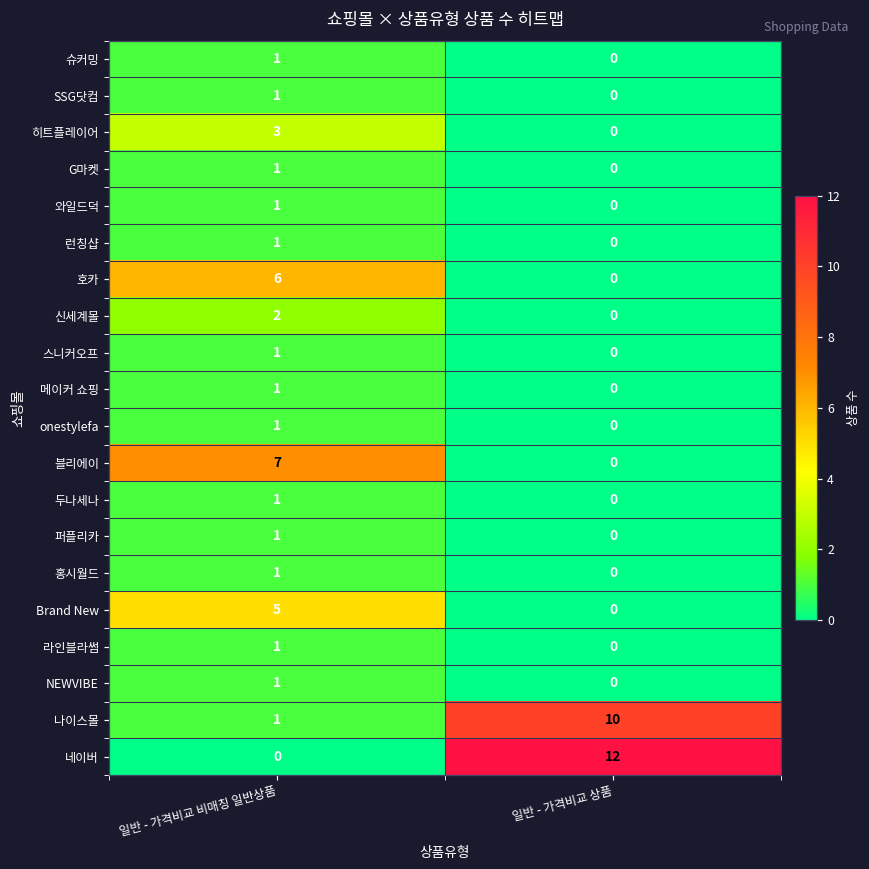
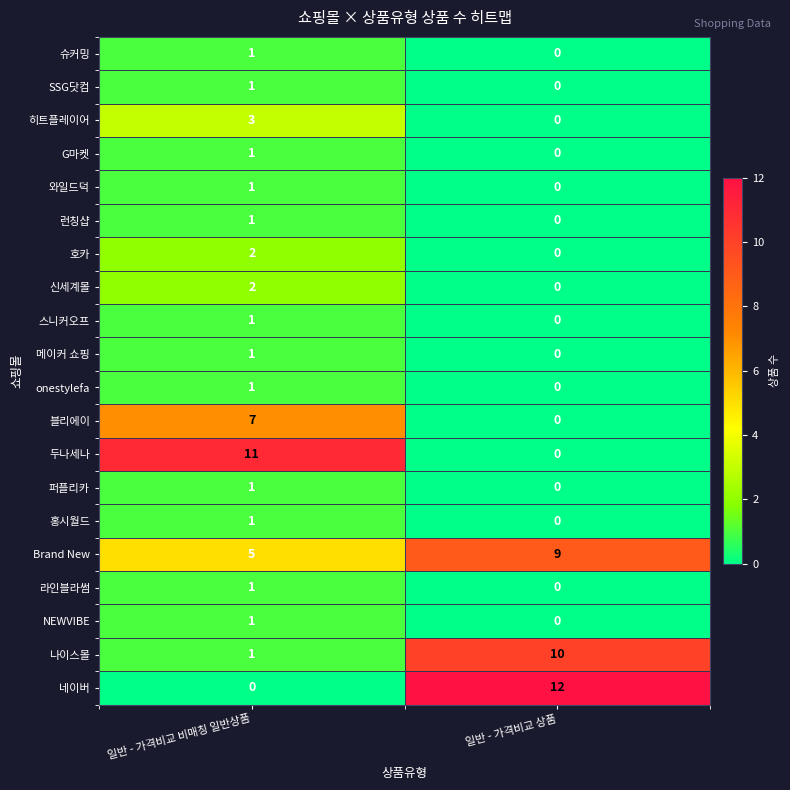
  {
    "슈커밍": {
      "일반 - 가격비교 비매칭 일반상품": 1,
      "일반 - 가격비교 상품": 0
    },
    "SSG닷컴": {
      "일반 - 가격비교 비매칭 일반상품": 1,
      "일반 - 가격비교 상품": 0
    },
    "히트플레이어": {
      "일반 - 가격비교 비매칭 일반상품": 3,
      "일반 - 가격비교 상품": 0
    },
    "G마켓": {
      "일반 - 가격비교 비매칭 일반상품": 1,
      "일반 - 가격비교 상품": 0
    },
    "와일드덕": {
      "일반 - 가격비교 비매칭 일반상품": 1,
      "일반 - 가격비교 상품": 0
    },
    "런칭샵": {
      "일반 - 가격비교 비매칭 일반상품": 1,
      "일반 - 가격비교 상품": 0
    },
    "호카": {
-     "일반 - 가격비교 비매칭 일반상품": 6,
+     "일반 - 가격비교 비매칭 일반상품": 2,
      "일반 - 가격비교 상품": 0
    },
    "신세계몰": {
      "일반 - 가격비교 비매칭 일반상품": 2,
      "일반 - 가격비교 상품": 0
    },
    "스니커오프": {
      "일반 - 가격비교 비매칭 일반상품": 1,
      "일반 - 가격비교 상품": 0
    },
    "메이커 쇼핑": {
      "일반 - 가격비교 비매칭 일반상품": 1,
      "일반 - 가격비교 상품": 0
    },
    "onestylefa": {
      "일반 - 가격비교 비매칭 일반상품": 1,
      "일반 - 가격비교 상품": 0
    },
    "블리에이": {
      "일반 - 가격비교 비매칭 일반상품": 7,
      "일반 - 가격비교 상품": 0
    },
    "두나세나": {
-     "일반 - 가격비교 비매칭 일반상품": 1,
+     "일반 - 가격비교 비매칭 일반상품": 11,
      "일반 - 가격비교 상품": 0
    },
    "퍼플리카": {
      "일반 - 가격비교 비매칭 일반상품": 1,
      "일반 - 가격비교 상품": 0
    },
    "홍시월드": {
      "일반 - 가격비교 비매칭 일반상품": 1,
      "일반 - 가격비교 상품": 0
    },
    "Brand New": {
      "일반 - 가격비교 비매칭 일반상품": 5,
-     "일반 - 가격비교 상품": 0
+     "일반 - 가격비교 상품": 9
    },
    "라인블라썸": {
      "일반 - 가격비교 비매칭 일반상품": 1,
      "일반 - 가격비교 상품": 0
    },
    "NEWVIBE": {
      "일반 - 가격비교 비매칭 일반상품": 1,
      "일반 - 가격비교 상품": 0
    },
    "나이스몰": {
      "일반 - 가격비교 비매칭 일반상품": 1,
      "일반 - 가격비교 상품": 10
    },
    "네이버": {
      "일반 - 가격비교 비매칭 일반상품": 0,
      "일반 - 가격비교 상품": 12
    }
  }
